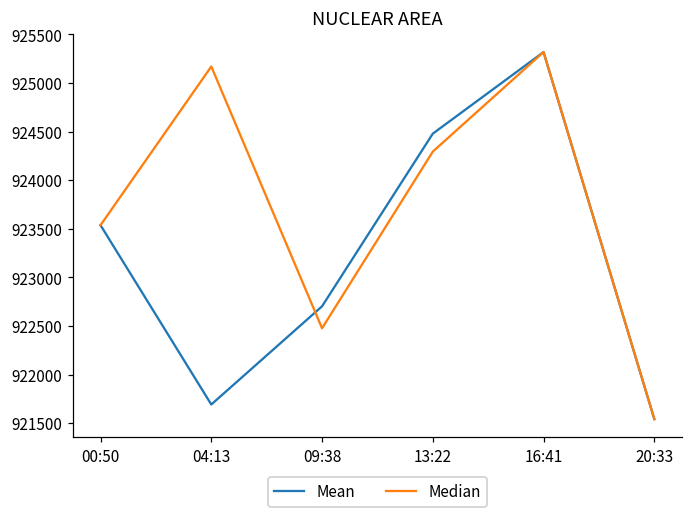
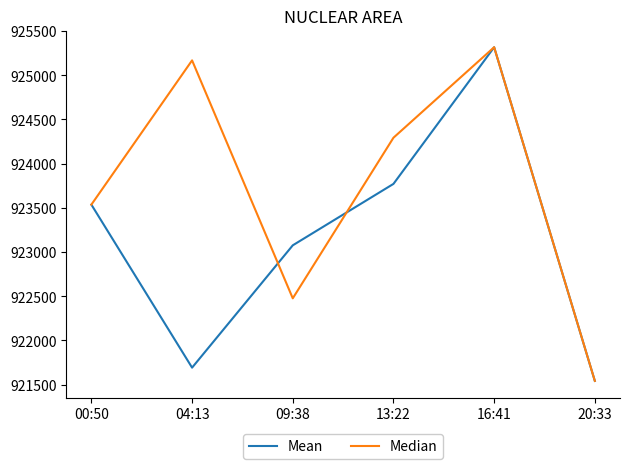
  {
    "Mean": {
      "04:13": 921700,
-     "09:38": 922700,
-     "13:22": 924500
+     "09:38": 923100,
+     "13:22": 923800
    },
    "Median": {
      "04:13": 925200,
      "09:38": 922500,
      "13:22": 924300
    }
  }
